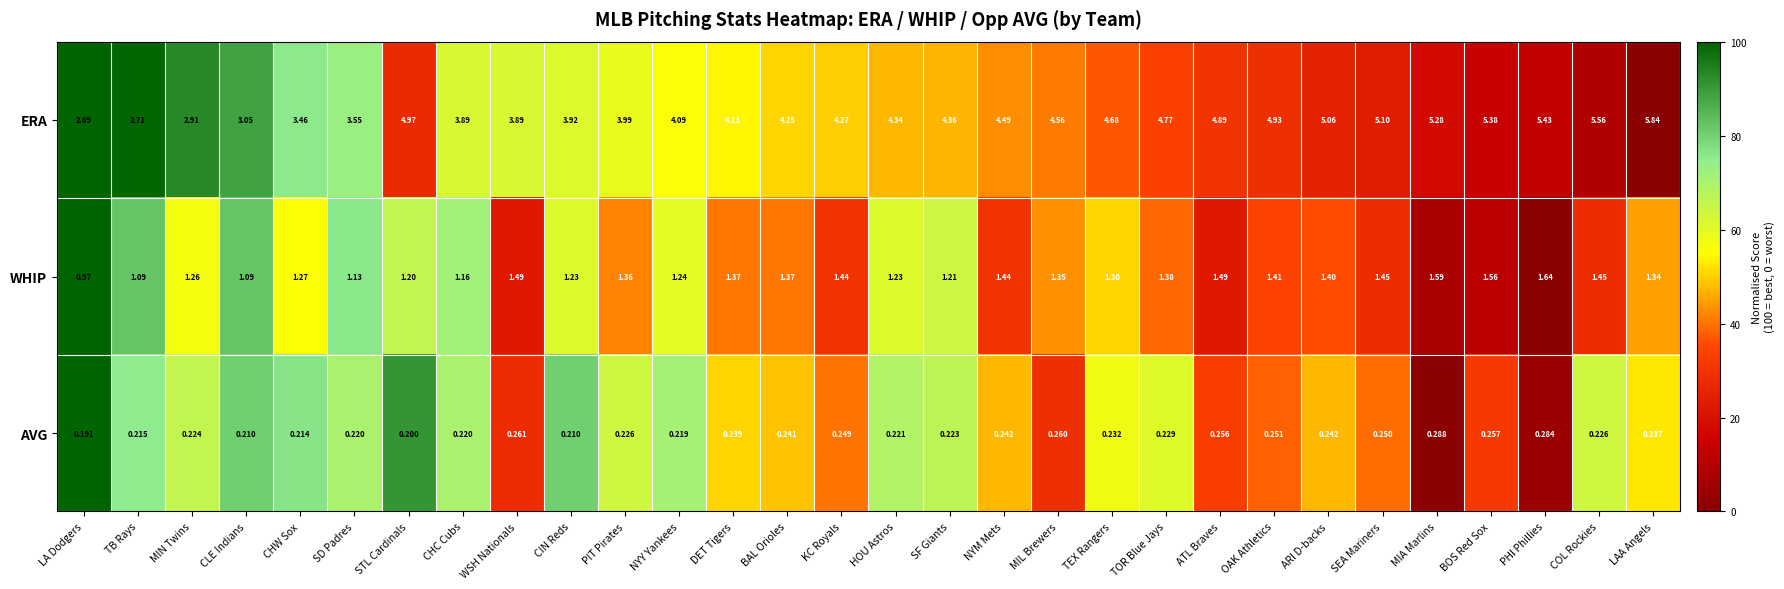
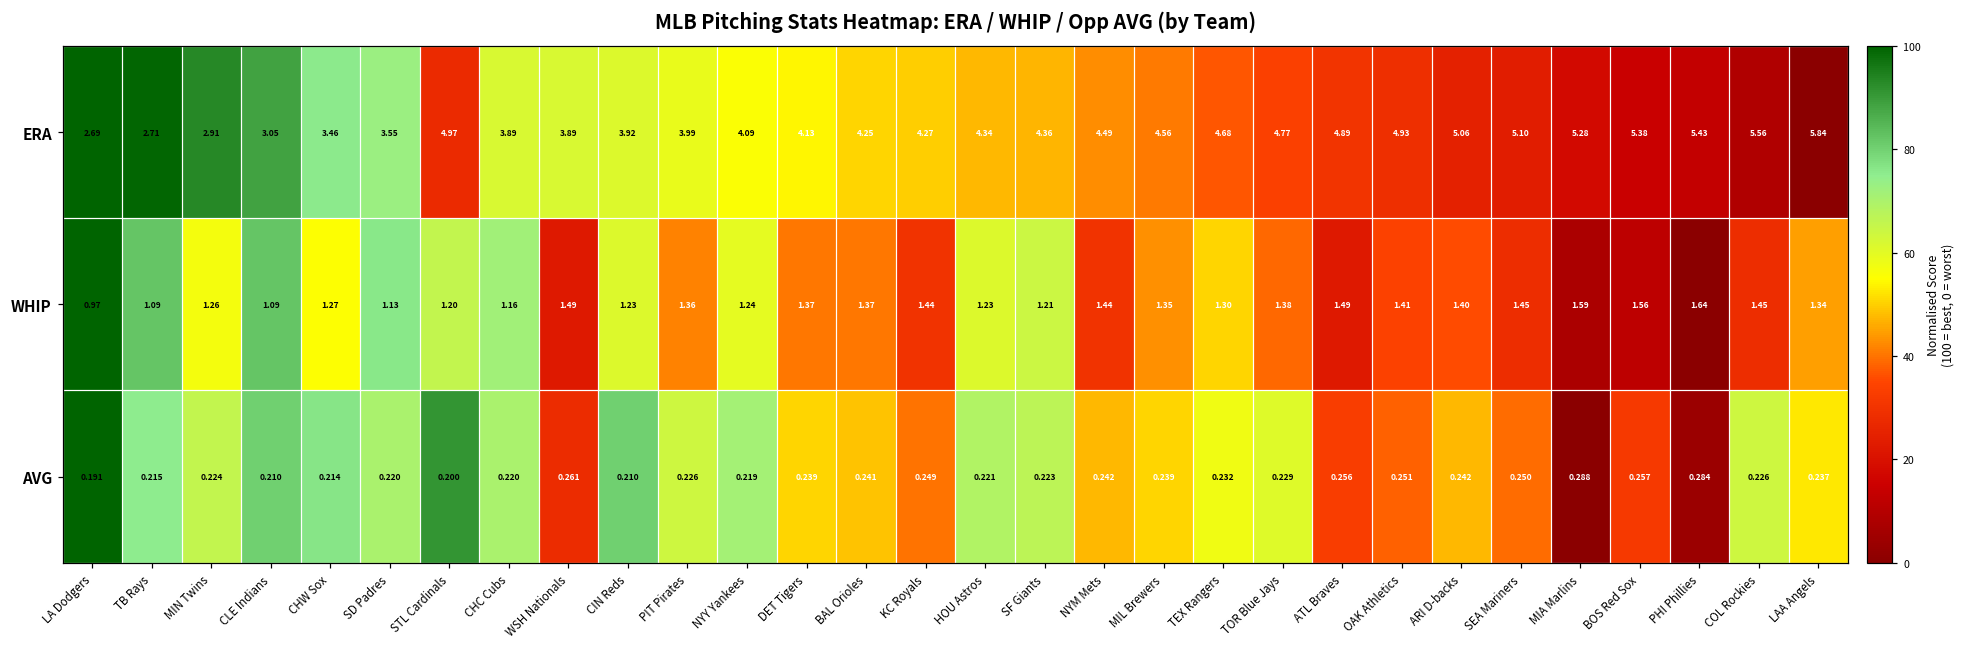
  {
    "ERA": {
      "LA Dodgers": 2.69,
      "TB Rays": 2.71,
      "MIN Twins": 2.91,
      "CLE Indians": 3.05,
      "CHW Sox": 3.46,
      "SD Padres": 3.55,
      "STL Cardinals": 4.97,
      "CHC Cubs": 3.89,
      "WSH Nationals": 3.89,
      "CIN Reds": 3.92,
      "PIT Pirates": 3.99,
      "NYY Yankees": 4.09,
      "DET Tigers": 4.13,
      "BAL Orioles": 4.25,
      "KC Royals": 4.27,
      "HOU Astros": 4.34,
      "SF Giants": 4.36,
      "NYM Mets": 4.49,
      "MIL Brewers": 4.56,
      "TEX Rangers": 4.68,
      "TOR Blue Jays": 4.77,
      "ATL Braves": 4.89,
      "OAK Athletics": 4.93,
      "ARI D-backs": 5.06,
      "SEA Mariners": 5.10,
      "MIA Marlins": 5.28,
      "BOS Red Sox": 5.38,
      "PHI Phillies": 5.43,
      "COL Rockies": 5.56,
      "LAA Angels": 5.84
    },
    "WHIP": {
      "LA Dodgers": 0.97,
      "TB Rays": 1.09,
      "MIN Twins": 1.26,
      "CLE Indians": 1.09,
      "CHW Sox": 1.27,
      "SD Padres": 1.13,
      "STL Cardinals": 1.20,
      "CHC Cubs": 1.16,
      "WSH Nationals": 1.49,
      "CIN Reds": 1.23,
      "PIT Pirates": 1.36,
      "NYY Yankees": 1.24,
      "DET Tigers": 1.37,
      "BAL Orioles": 1.37,
      "KC Royals": 1.44,
      "HOU Astros": 1.23,
      "SF Giants": 1.21,
      "NYM Mets": 1.44,
      "MIL Brewers": 1.35,
      "TEX Rangers": 1.30,
      "TOR Blue Jays": 1.38,
      "ATL Braves": 1.49,
      "OAK Athletics": 1.41,
      "ARI D-backs": 1.40,
      "SEA Mariners": 1.45,
      "MIA Marlins": 1.59,
      "BOS Red Sox": 1.56,
      "PHI Phillies": 1.64,
      "COL Rockies": 1.45,
      "LAA Angels": 1.34
    },
    "AVG": {
      "LA Dodgers": 0.191,
      "TB Rays": 0.215,
      "MIN Twins": 0.224,
      "CLE Indians": 0.210,
      "CHW Sox": 0.214,
      "SD Padres": 0.220,
      "STL Cardinals": 0.200,
      "CHC Cubs": 0.220,
      "WSH Nationals": 0.261,
      "CIN Reds": 0.210,
      "PIT Pirates": 0.226,
      "NYY Yankees": 0.219,
      "DET Tigers": 0.239,
      "BAL Orioles": 0.241,
      "KC Royals": 0.249,
      "HOU Astros": 0.221,
      "SF Giants": 0.223,
      "NYM Mets": 0.242,
-     "MIL Brewers": 0.260,
+     "MIL Brewers": 0.239,
      "TEX Rangers": 0.232,
      "TOR Blue Jays": 0.229,
      "ATL Braves": 0.256,
      "OAK Athletics": 0.251,
      "ARI D-backs": 0.242,
      "SEA Mariners": 0.250,
      "MIA Marlins": 0.288,
      "BOS Red Sox": 0.257,
      "PHI Phillies": 0.284,
      "COL Rockies": 0.226,
      "LAA Angels": 0.237
    }
  }
